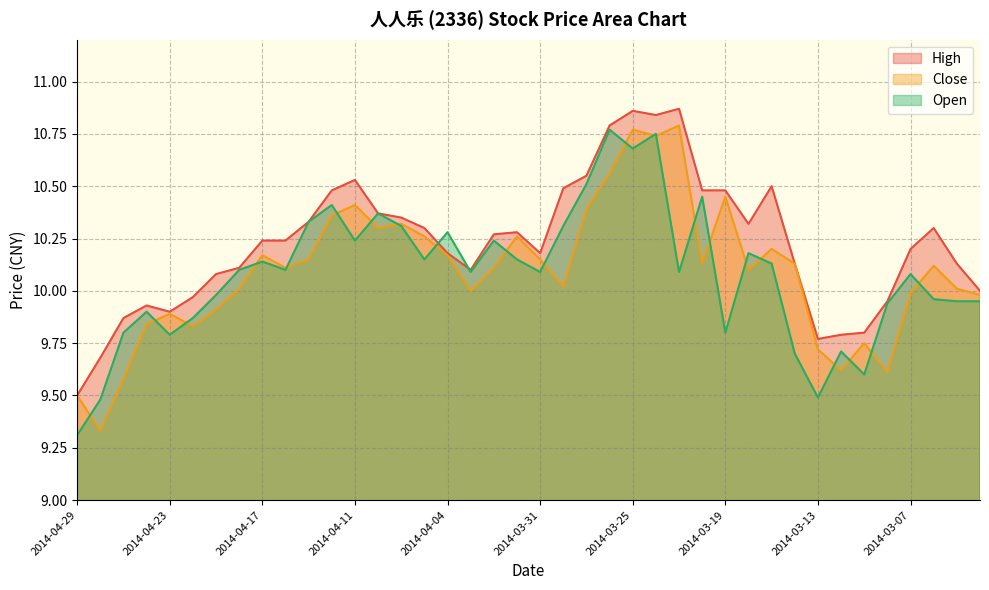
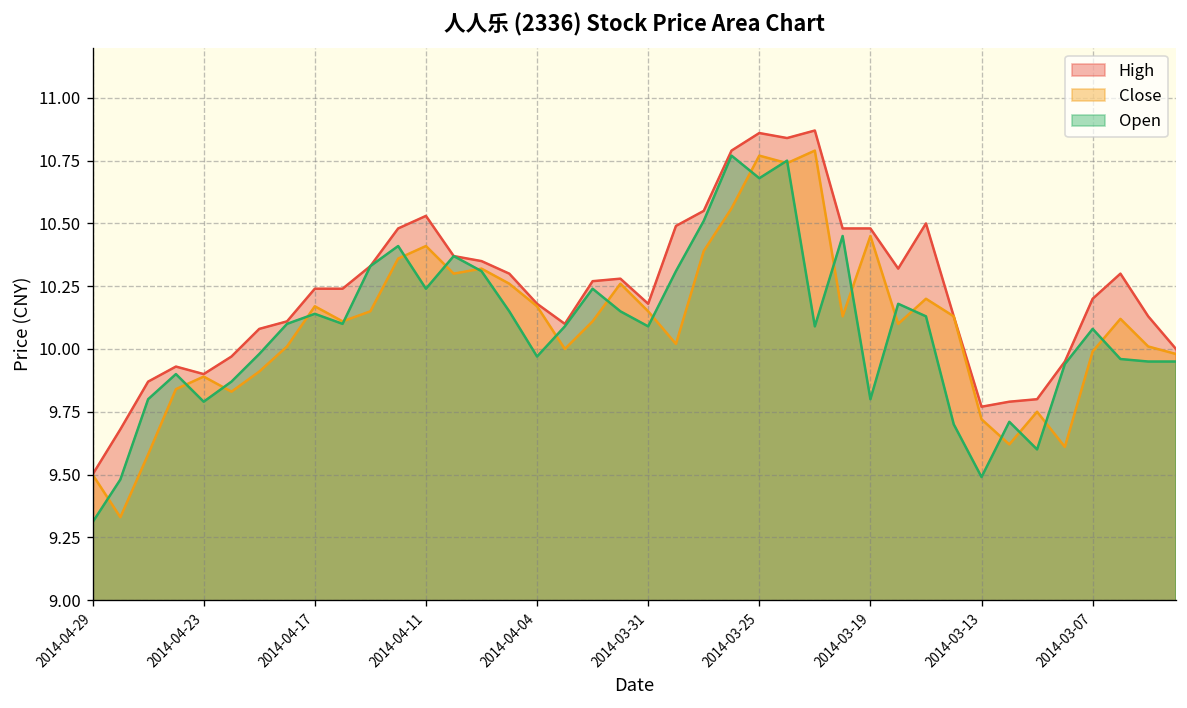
  {
    "Open": {
      "2014-04-29": 9.31,
      "2014-04-23": 9.79,
      "2014-04-17": 10.14,
      "2014-04-11": 10.24,
-     "2014-04-04": 10.28,
+     "2014-04-04": 9.97,
      "2014-03-31": 10.09,
      "2014-03-25": 10.68,
      "2014-03-19": 9.80,
      "2014-03-13": 9.49,
      "2014-03-07": 10.08
    }
  }
